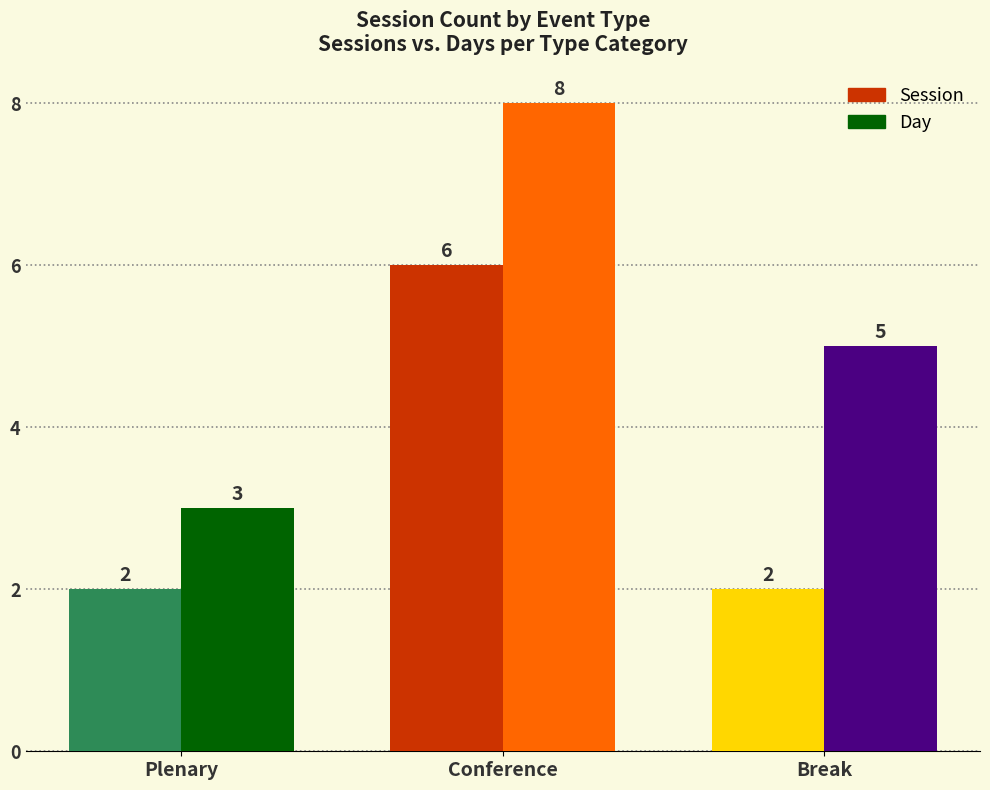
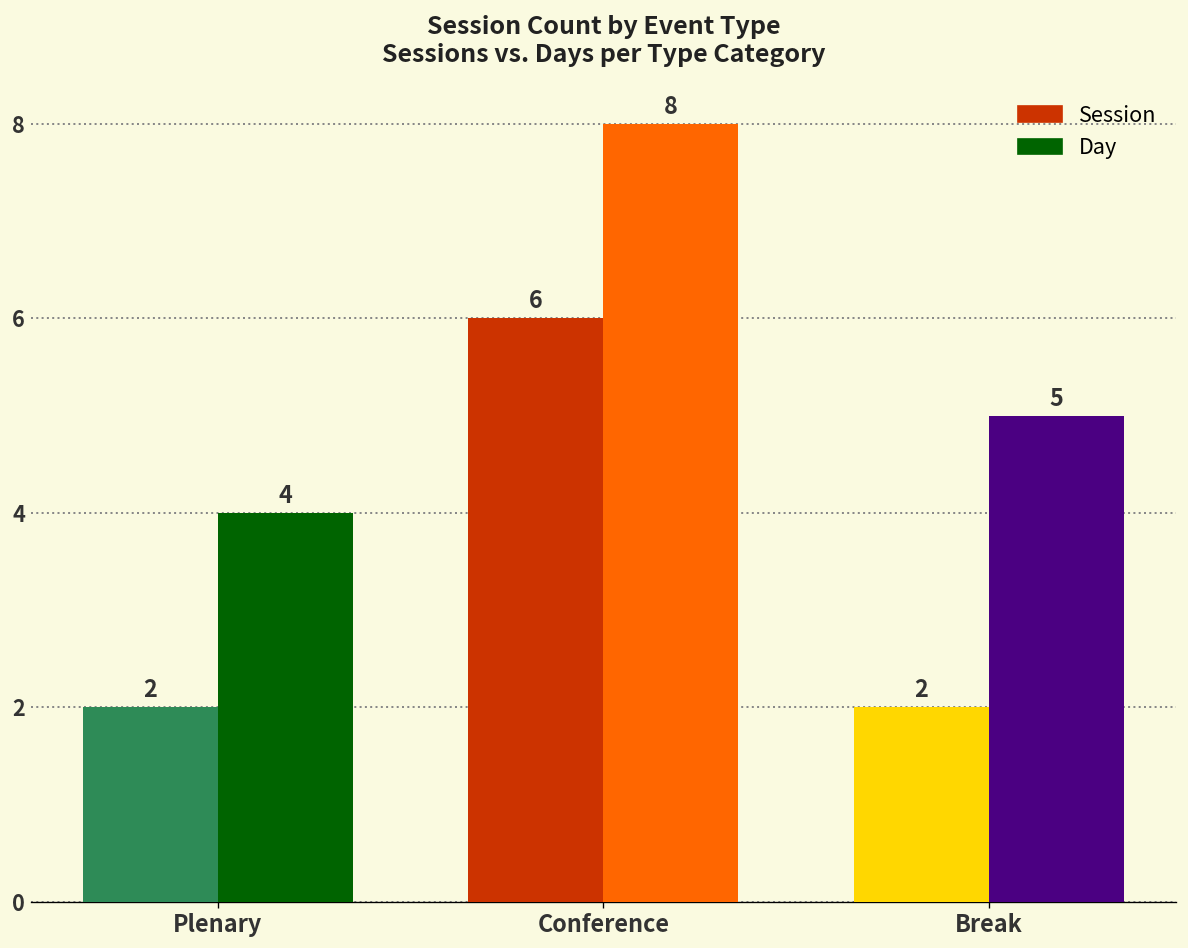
  {
    "Day": {
-     "Plenary": 3,
+     "Plenary": 4,
      "Conference": 8,
      "Break": 5
    }
  }
